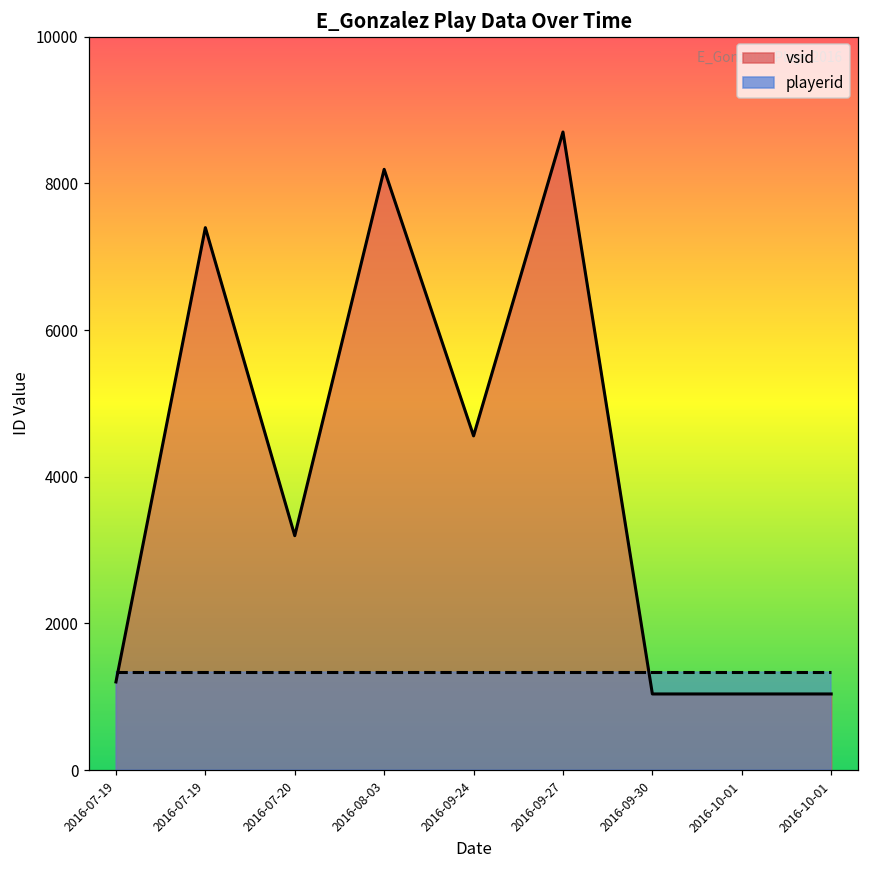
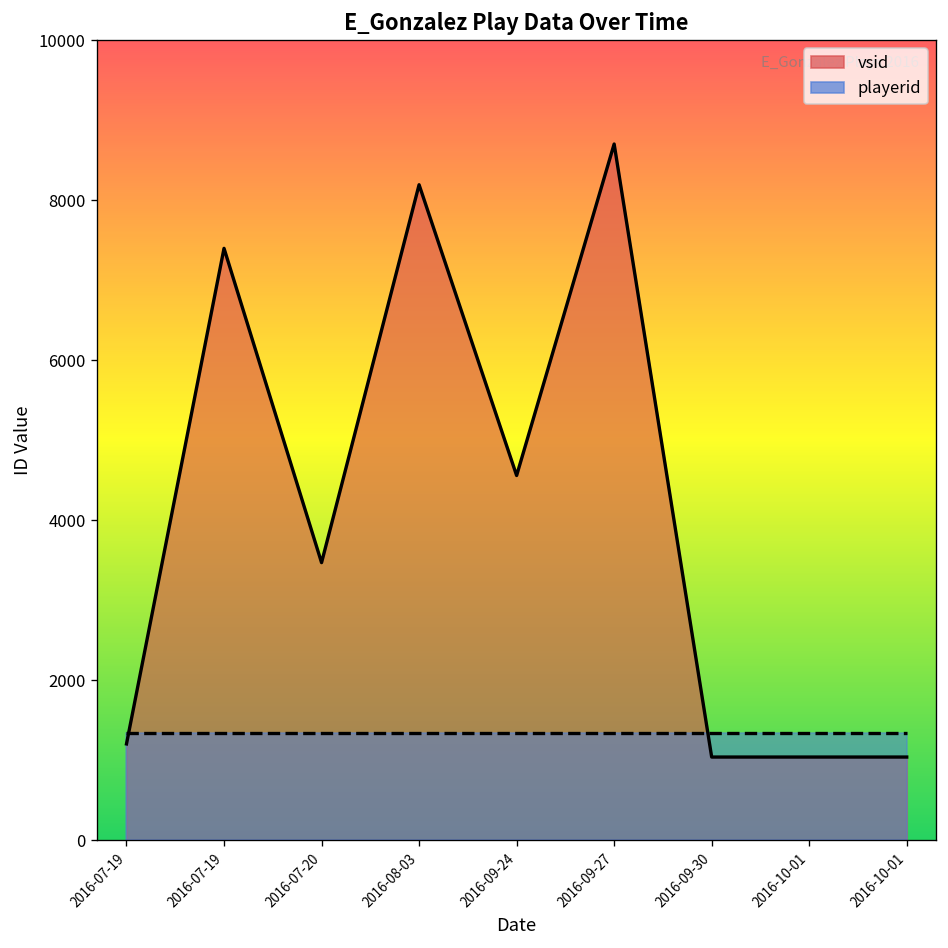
  {
    "vsid": {
-     "2016-07-20": 3200,
+     "2016-07-20": 3500,
      "2016-08-03": 8200,
      "2016-09-24": 4600,
      "2016-09-27": 8700,
      "2016-09-30": 1000
    },
    "playerid": {
      "2016-07-20": 1300,
      "2016-08-03": 1300,
      "2016-09-24": 1300,
      "2016-09-27": 1300,
      "2016-09-30": 1300
    }
  }
